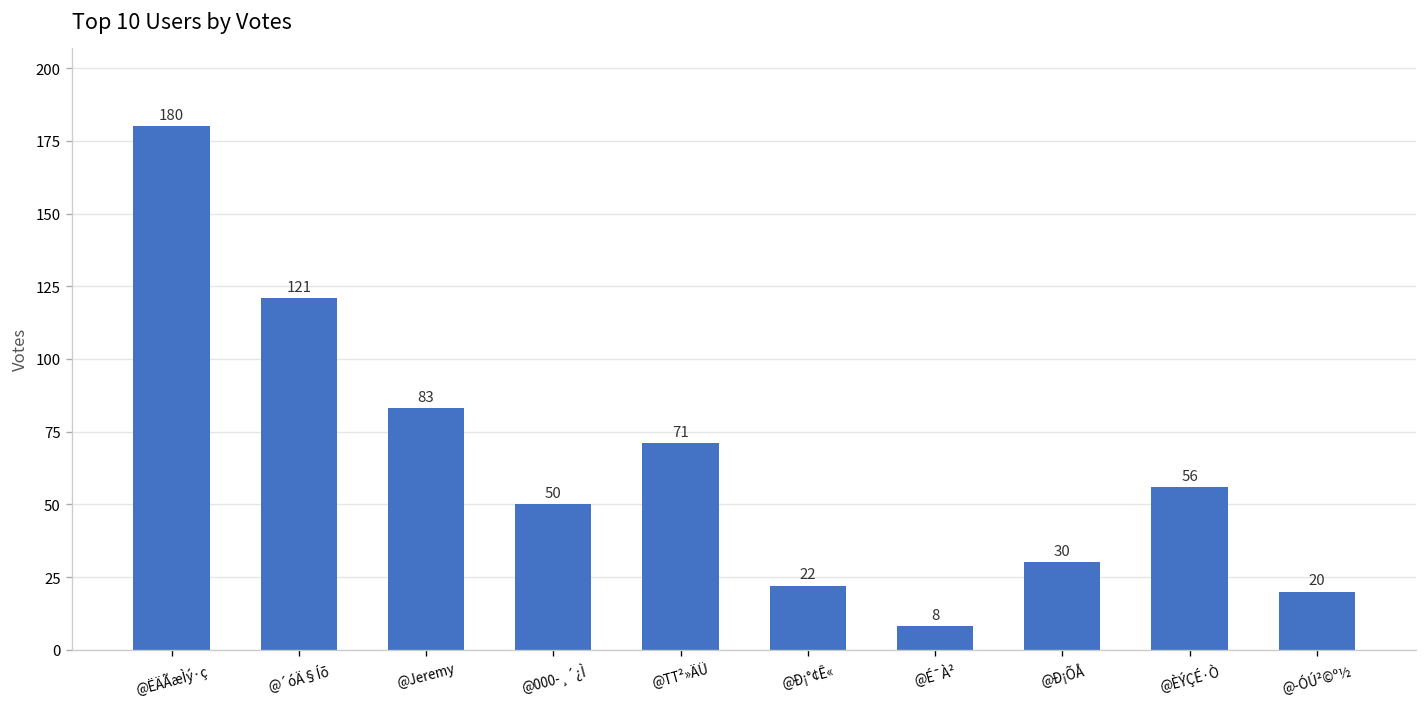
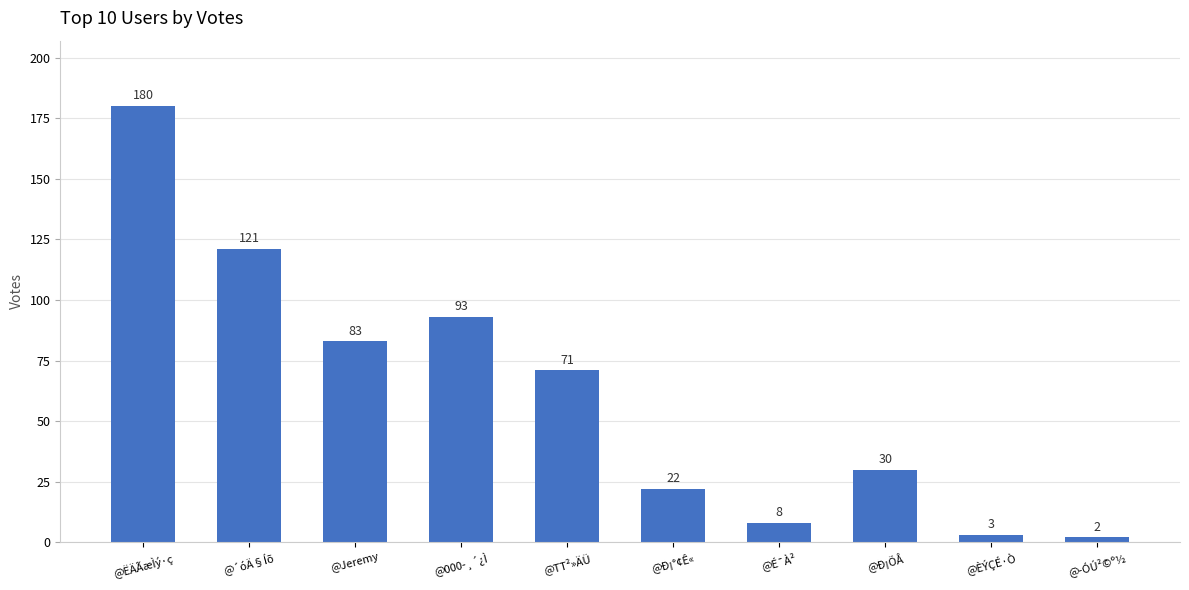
  {
    "@ËÄÃæÌý·ç": 180,
    "@´óÄ§Íõ": 121,
    "@Jeremy": 83,
-   "@000-¸´¿Ì": 50,
+   "@000-¸´¿Ì": 93,
    "@TT²»ÄÜ": 71,
    "@Ð¡°¢Ê«": 22,
    "@É¯À²": 8,
    "@Ð¡ÕÅ": 30,
-   "@ÈÝÇÉ·Ò": 56,
-   "@-ÓÚ²©º½": 20
+   "@ÈÝÇÉ·Ò": 3,
+   "@-ÓÚ²©º½": 2
  }
